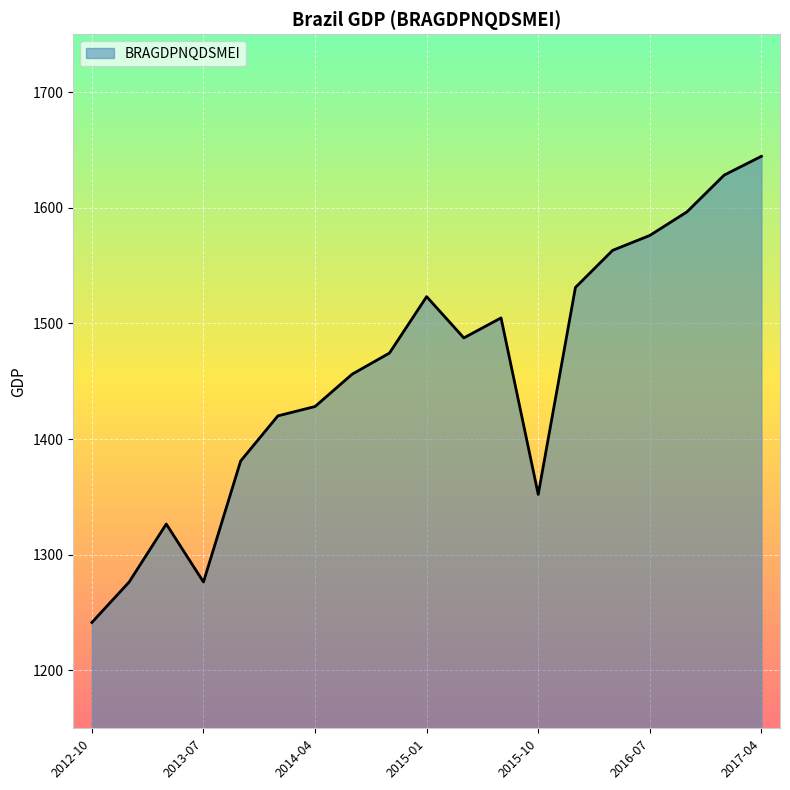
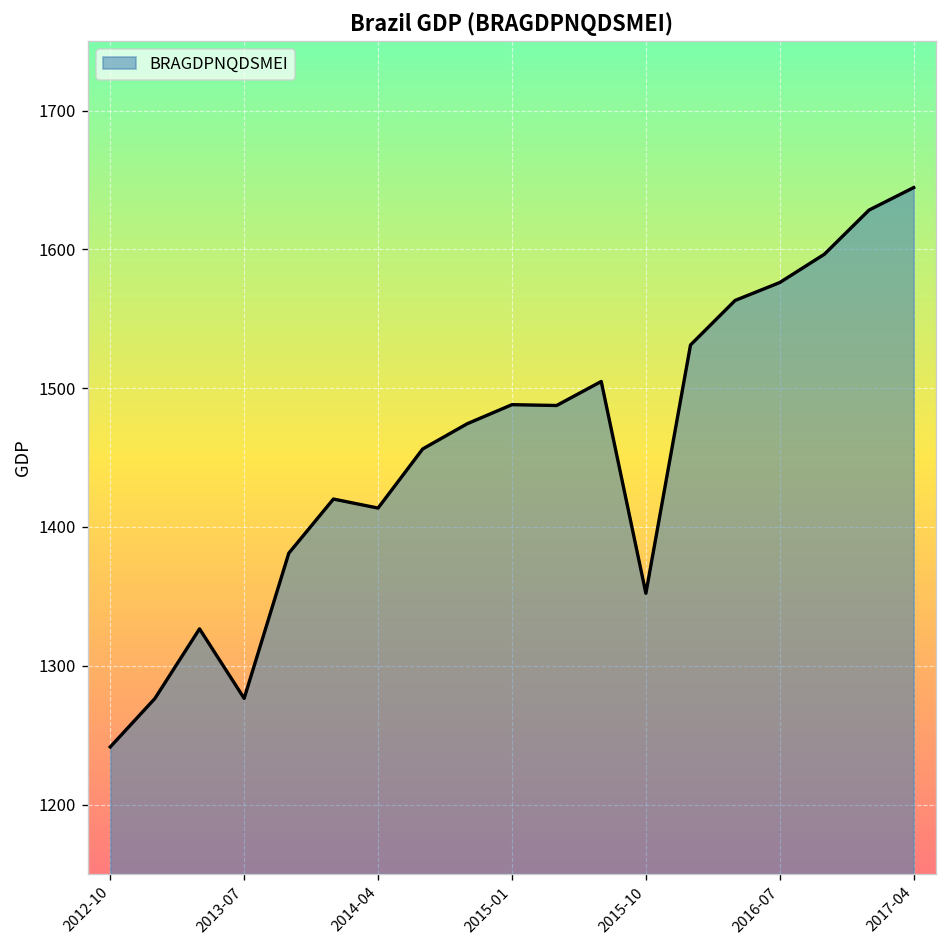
  {
    "2012-10": 1242,
    "2013-07": 1277,
-   "2014-04": 1428,
-   "2015-01": 1523,
+   "2014-04": 1414,
+   "2015-01": 1488,
    "2015-10": 1352,
    "2016-07": 1576,
    "2017-04": 1645
  }
